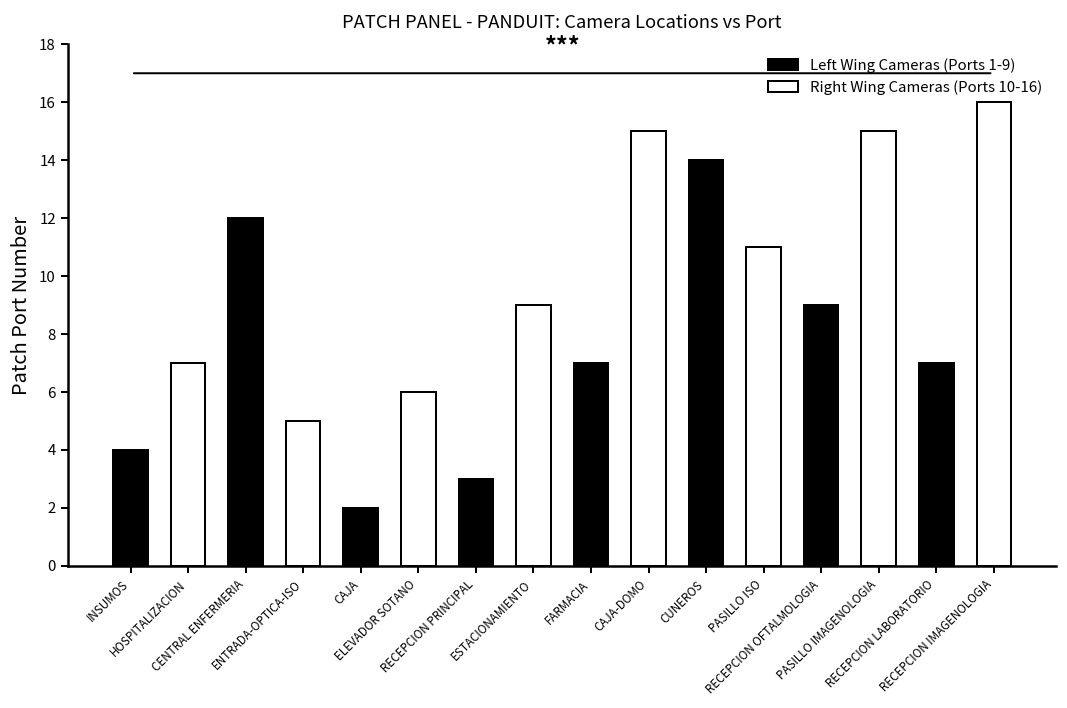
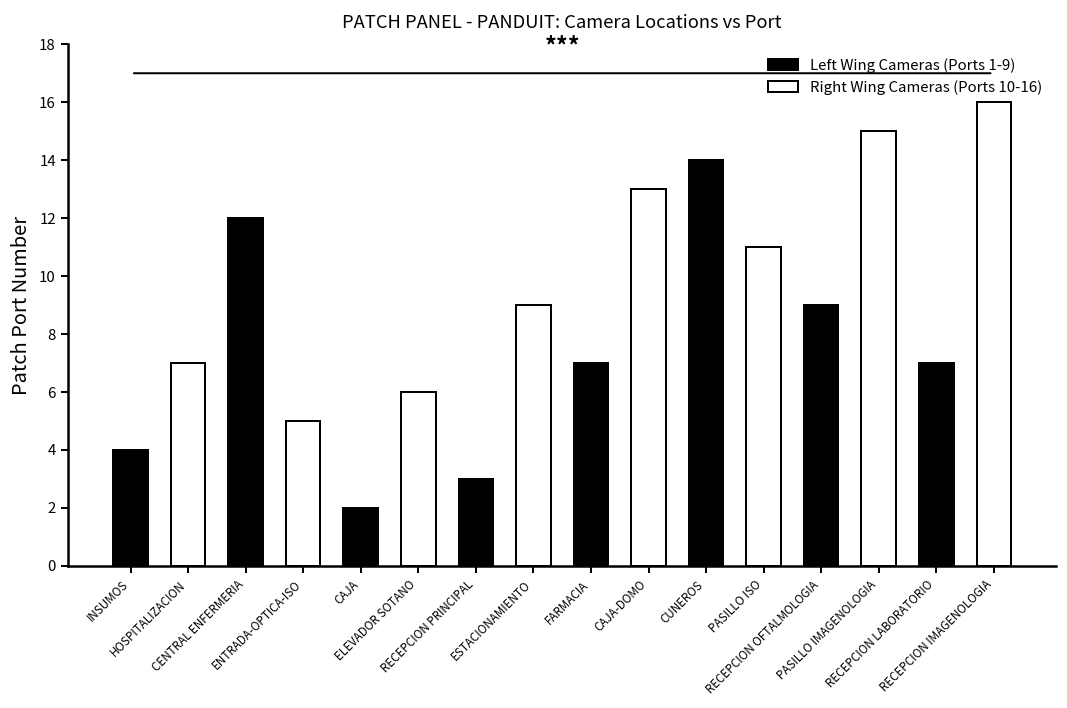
  {
    "Left Wing Cameras (Ports 1-9)": {
      "INSUMOS": 4,
      "CENTRAL ENFERMERIA": 12,
      "CAJA": 2,
      "RECEPCION PRINCIPAL": 3,
      "FARMACIA": 7,
      "CUNEROS": 14,
      "RECEPCION OFTALMOLOGIA": 9,
      "RECEPCION LABORATORIO": 7
    },
    "Right Wing Cameras (Ports 10-16)": {
      "HOSPITALIZACION": 7,
      "ENTRADA-OPTICA-ISO": 5,
      "ELEVADOR SOTANO": 6,
      "ESTACIONAMIENTO": 9,
-     "CAJA-DOMO": 15,
+     "CAJA-DOMO": 13,
      "PASILLO ISO": 11,
      "PASILLO IMAGENOLOGIA": 15,
      "RECEPCION IMAGENOLOGIA": 16
    }
  }
